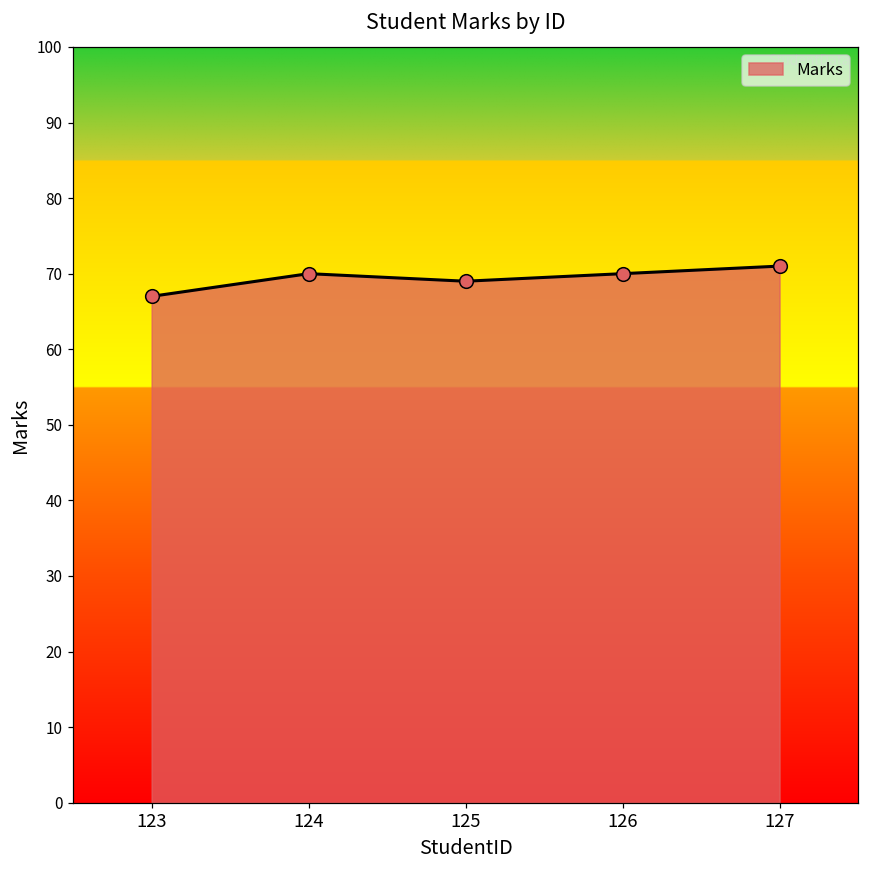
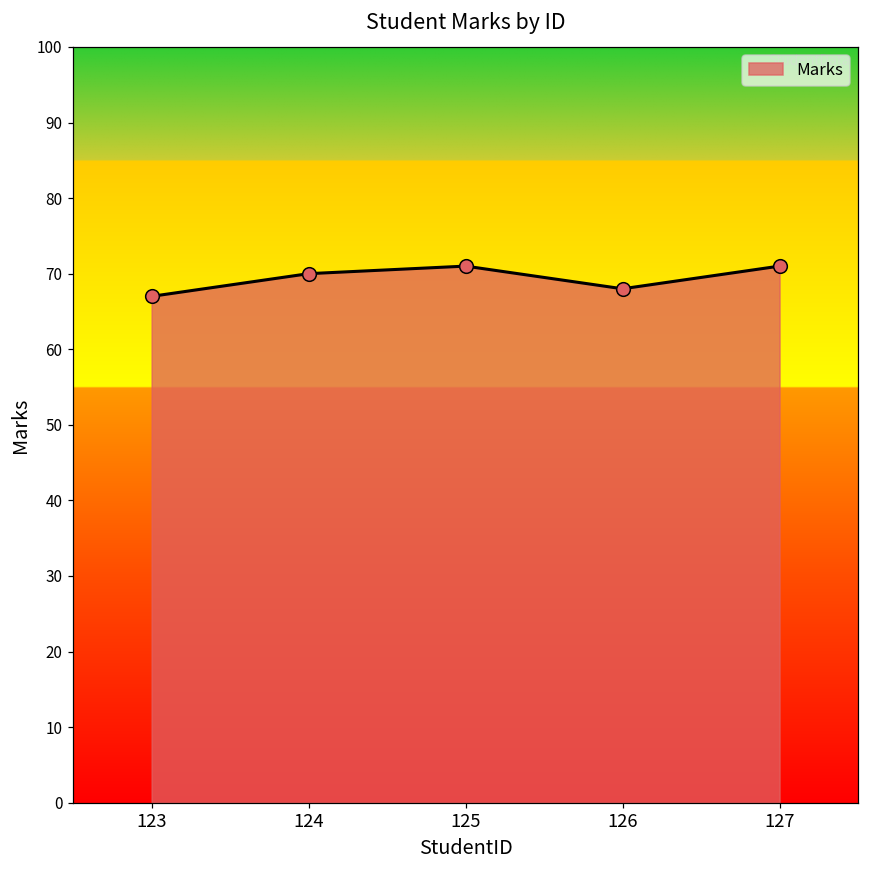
  {
    "123": 67,
    "124": 70,
-   "125": 69,
-   "126": 70,
+   "125": 71,
+   "126": 68,
    "127": 71
  }
